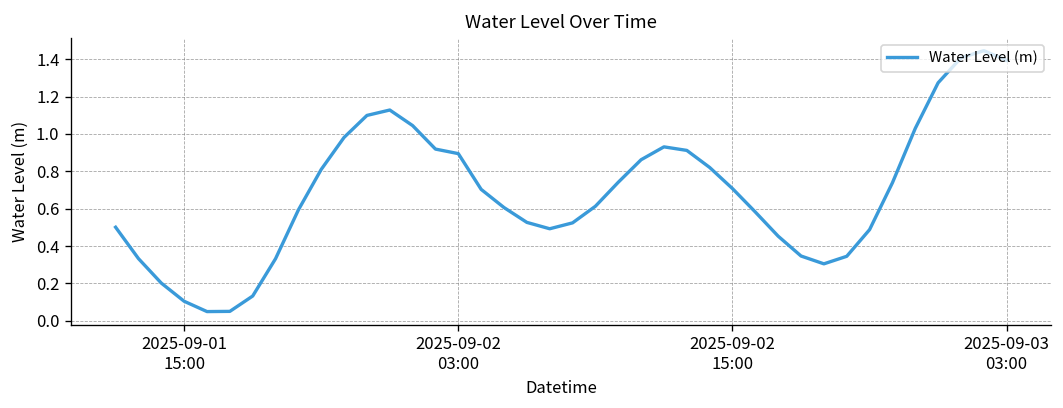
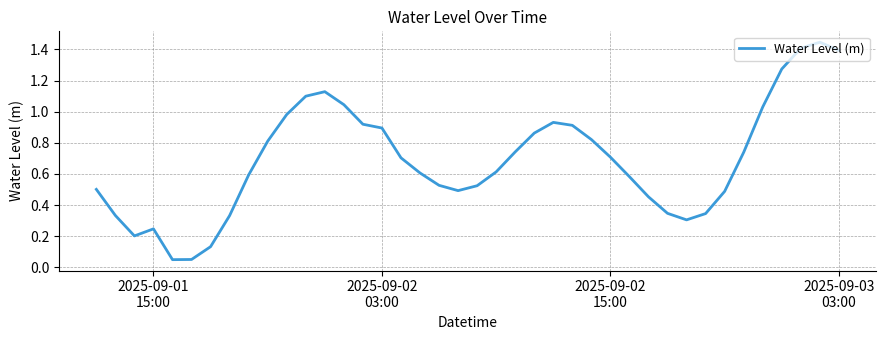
  {
-   "2025-09-01 15:00": 0.10,
+   "2025-09-01 15:00": 0.25,
    "2025-09-02 03:00": 0.89,
    "2025-09-02 15:00": 0.71
  }
